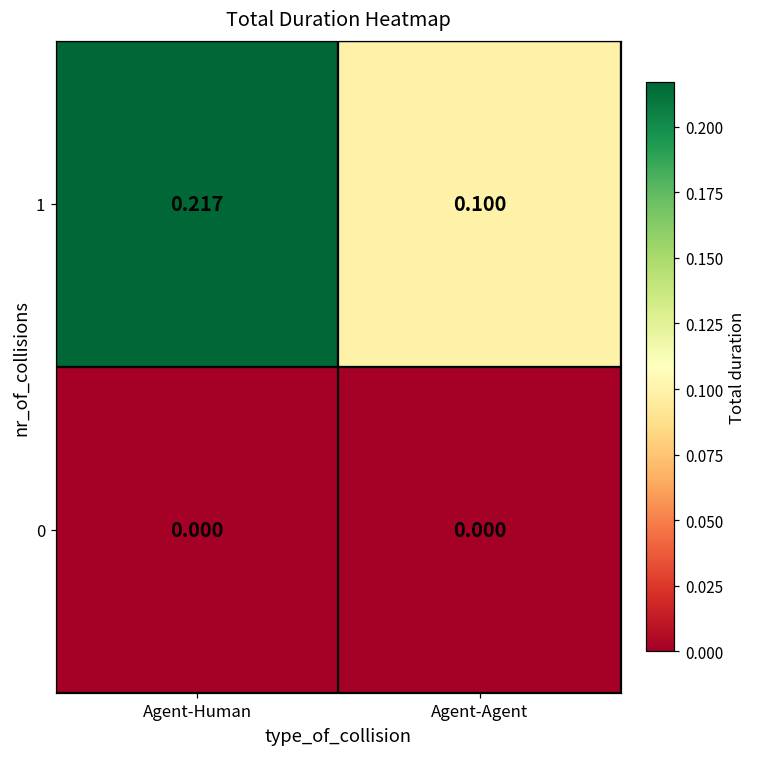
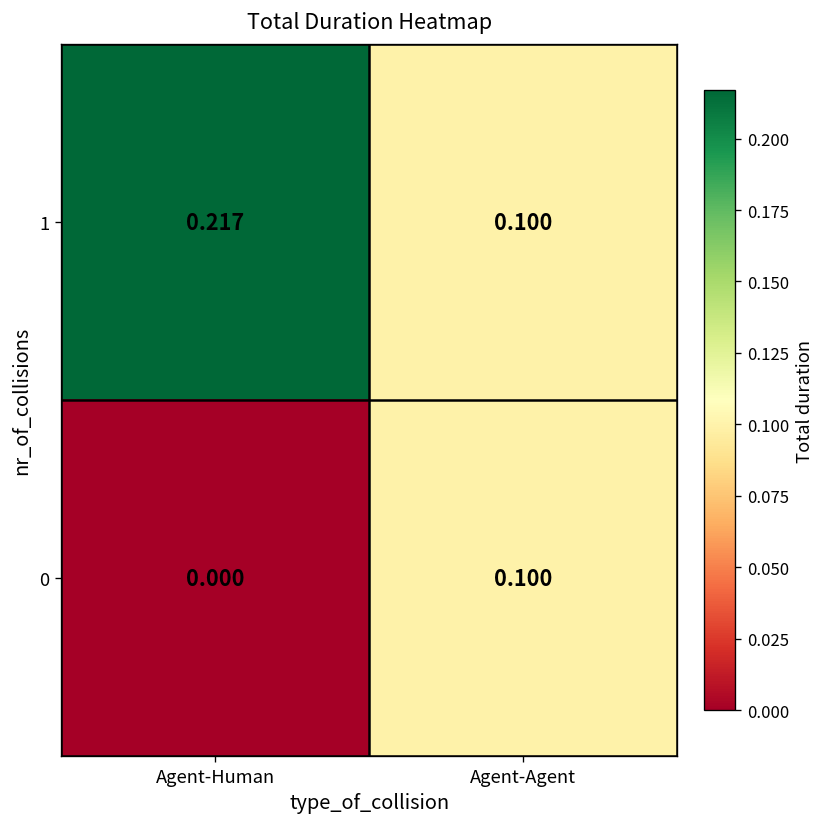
  {
    "1": {
      "Agent-Human": 0.217,
      "Agent-Agent": 0.100
    },
    "0": {
      "Agent-Human": 0.000,
-     "Agent-Agent": 0.000
+     "Agent-Agent": 0.100
    }
  }
